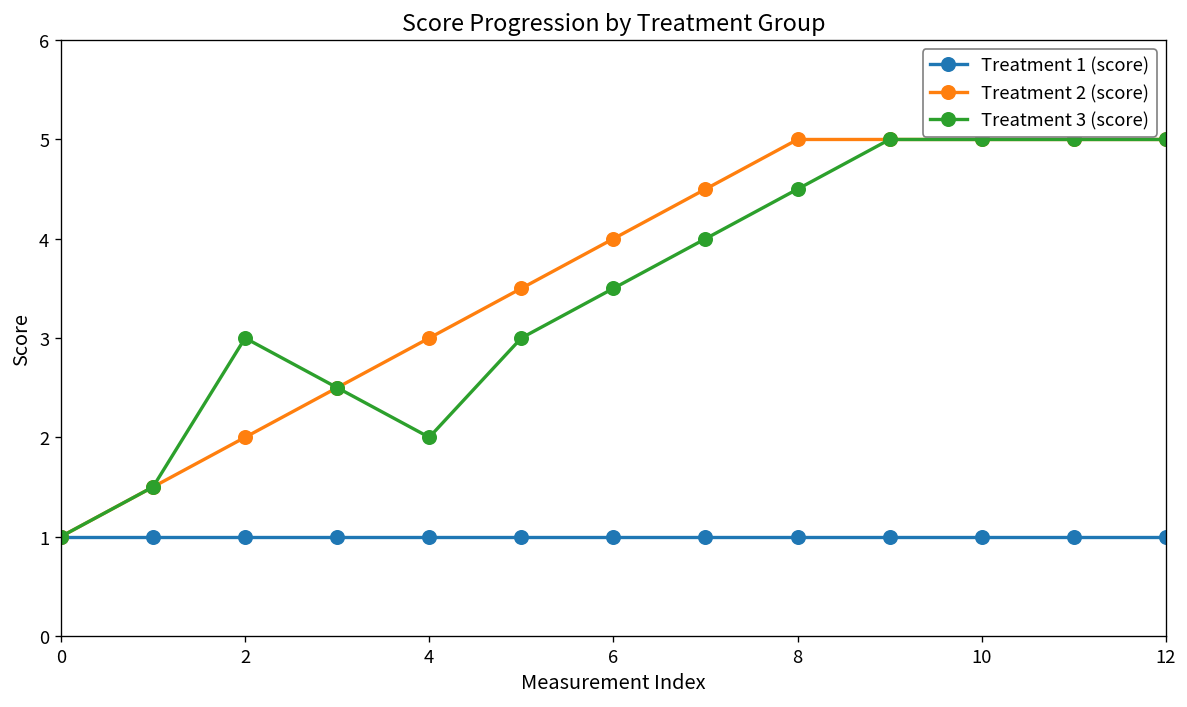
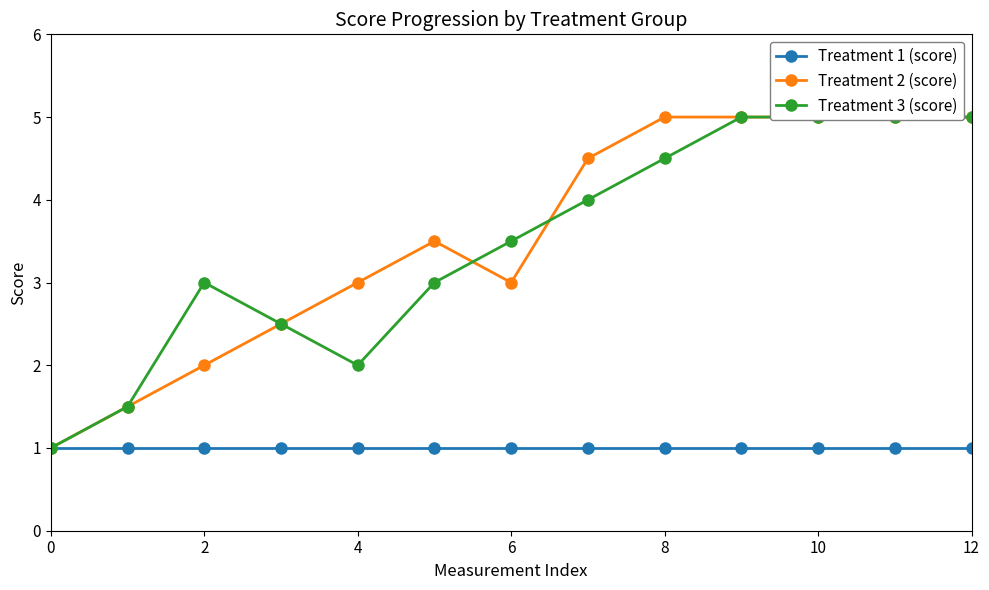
  {
    "Treatment 1 (score)": {
      "2": 1,
      "4": 1,
      "6": 1,
      "8": 1,
      "10": 1,
      "12": 1
    },
    "Treatment 2 (score)": {
      "2": 2,
      "4": 3,
-     "6": 4,
+     "6": 3,
      "8": 5
    },
    "Treatment 3 (score)": {
      "2": 3,
      "4": 2,
      "6": 3.5,
      "8": 4.5
    }
  }
